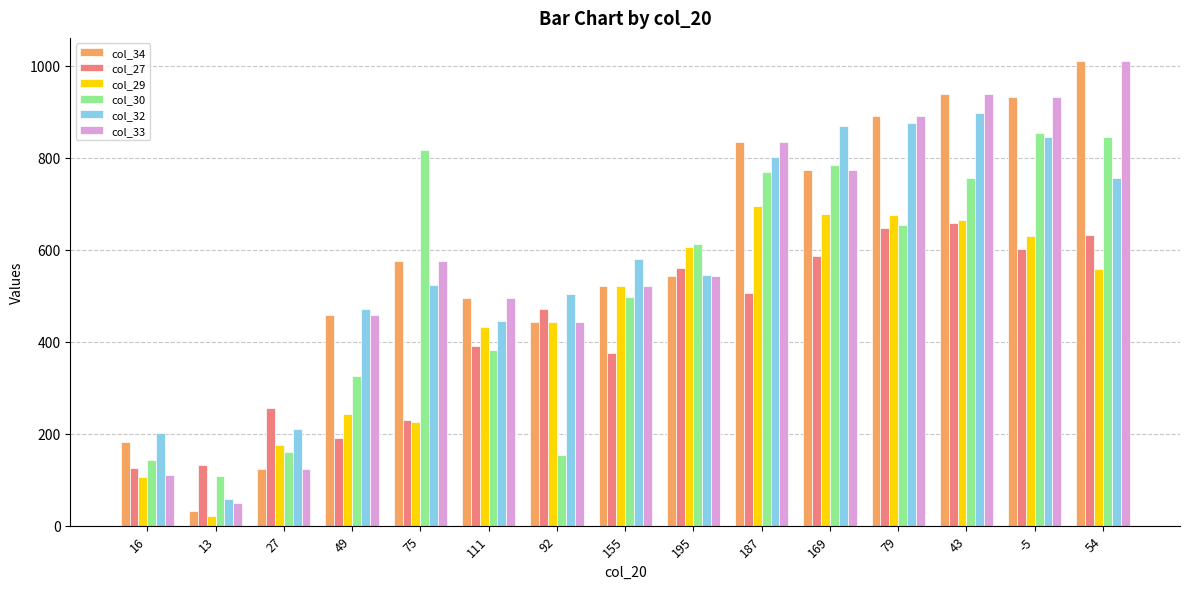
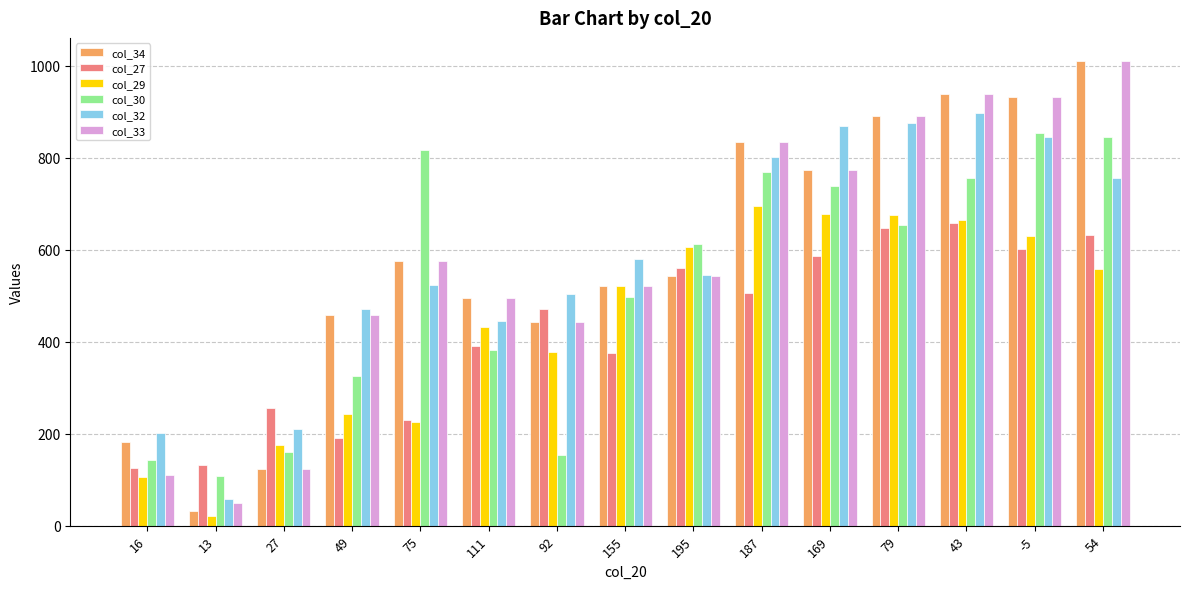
  {
    "col_29": {
      "16": 110,
      "13": 20,
      "27": 180,
      "49": 240,
      "75": 230,
      "111": 430,
-     "92": 440,
+     "92": 380,
      "155": 520,
      "195": 610,
      "187": 690,
      "169": 680,
      "79": 680,
      "43": 670,
      "-5": 630,
      "54": 560
    },
    "col_30": {
      "16": 140,
      "13": 110,
      "27": 160,
      "49": 330,
      "75": 820,
      "111": 380,
      "92": 150,
      "155": 500,
      "195": 610,
      "187": 770,
-     "169": 790,
+     "169": 740,
      "79": 650,
      "43": 760,
      "-5": 850,
      "54": 840
    },
    "col_32": {
      "16": 200,
      "13": 60,
      "27": 210,
      "49": 470,
      "75": 520,
      "111": 450,
      "92": 500,
      "155": 580,
      "195": 540,
      "187": 800,
      "169": 870,
      "79": 880,
      "43": 900,
      "-5": 850,
      "54": 760
    },
    "col_33": {
      "16": 110,
      "13": 50,
      "27": 120,
      "49": 460,
      "75": 580,
      "111": 500,
      "92": 440,
      "155": 520,
      "195": 540,
      "187": 830,
      "169": 770,
      "79": 890,
      "43": 940,
      "-5": 930,
      "54": 1010
    }
  }
